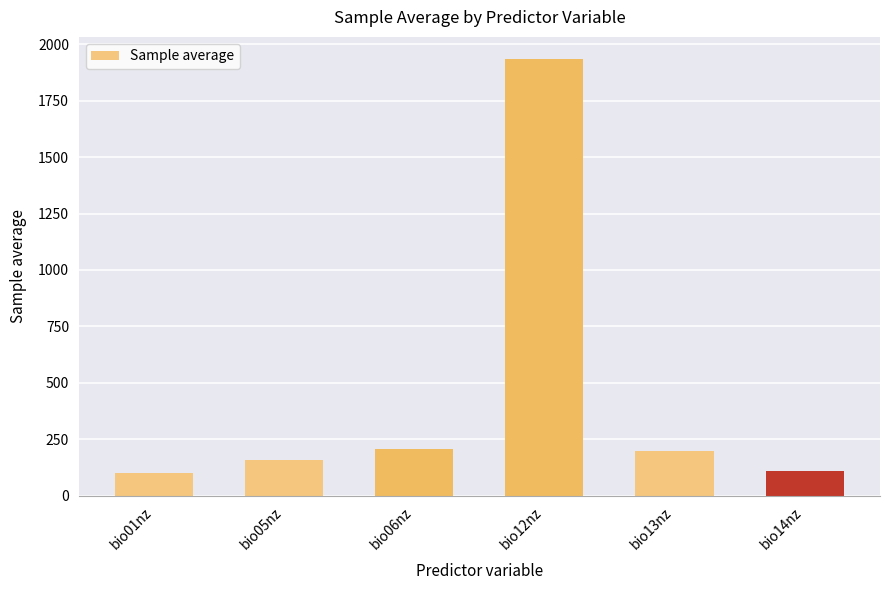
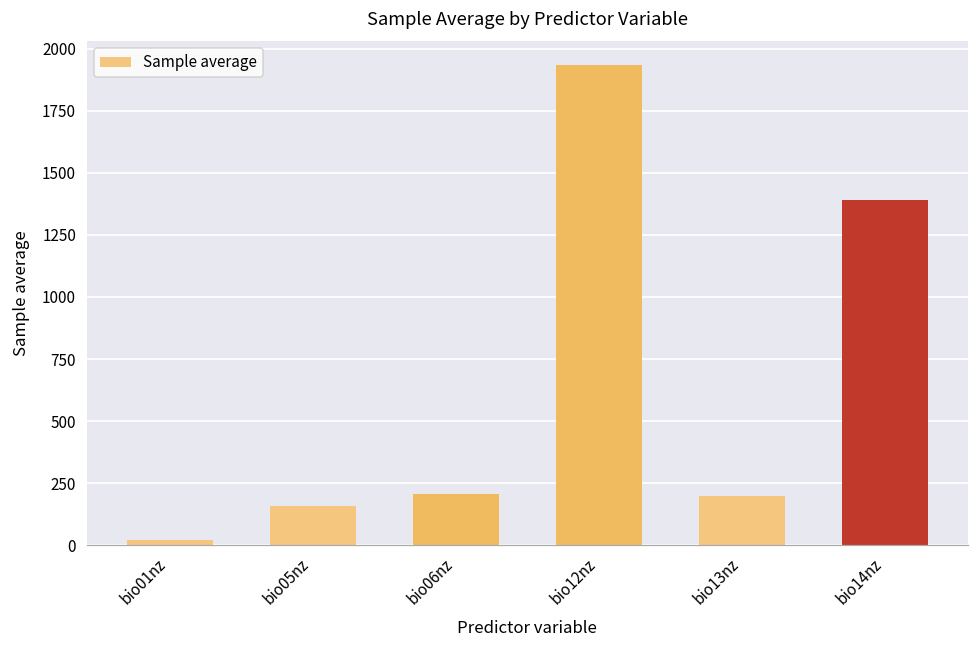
  {
-   "bio01nz": 100,
+   "bio01nz": 20,
    "bio05nz": 160,
    "bio06nz": 210,
    "bio12nz": 1940,
    "bio13nz": 200,
-   "bio14nz": 110
+   "bio14nz": 1390
  }
